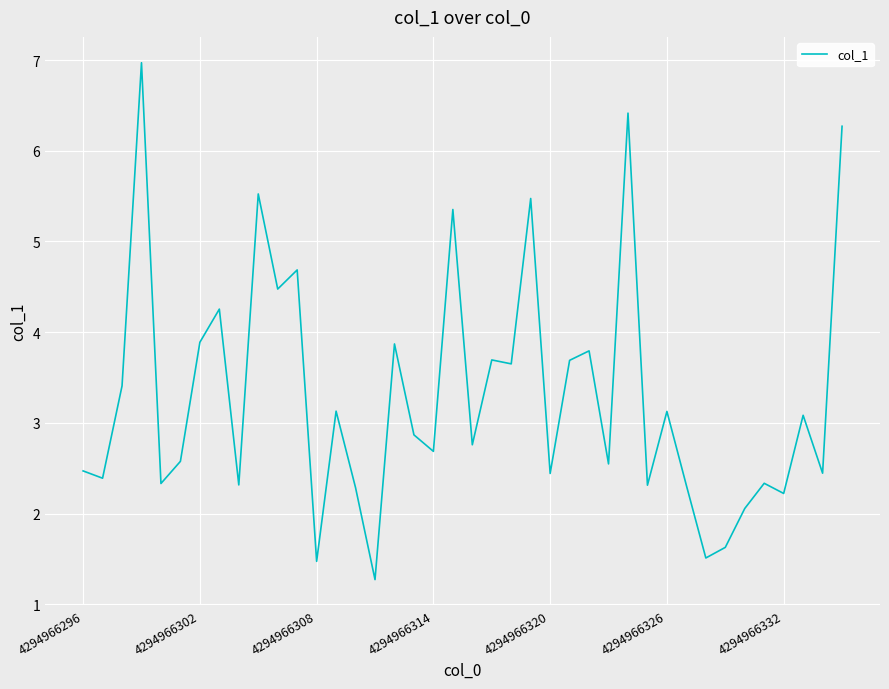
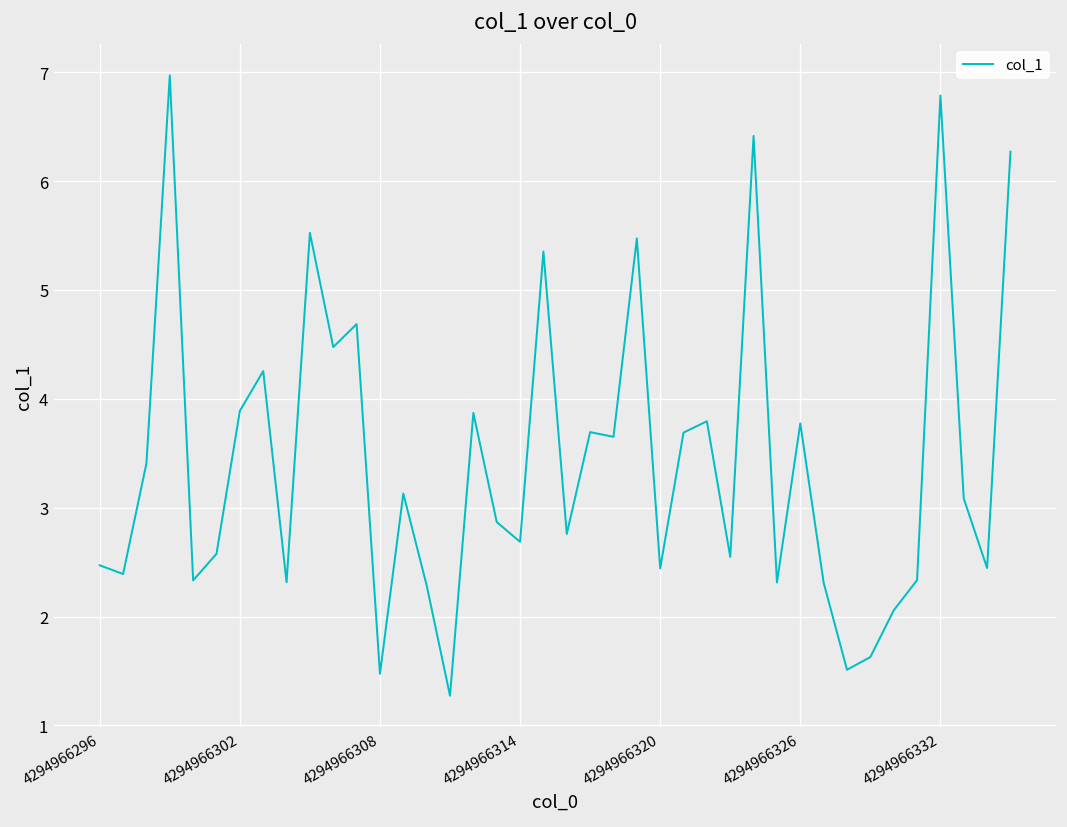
  {
    "4294966296": 2.5,
    "4294966302": 3.9,
    "4294966308": 1.5,
    "4294966314": 2.7,
    "4294966320": 2.4,
-   "4294966326": 3.1,
-   "4294966332": 2.2
+   "4294966326": 3.8,
+   "4294966332": 6.8
  }
